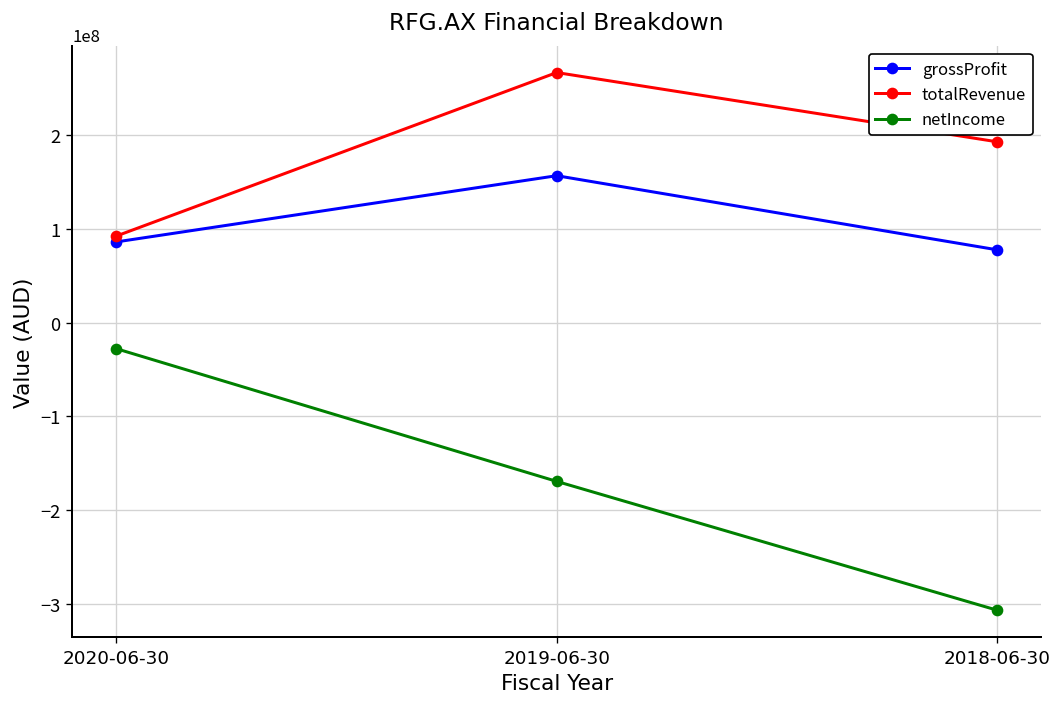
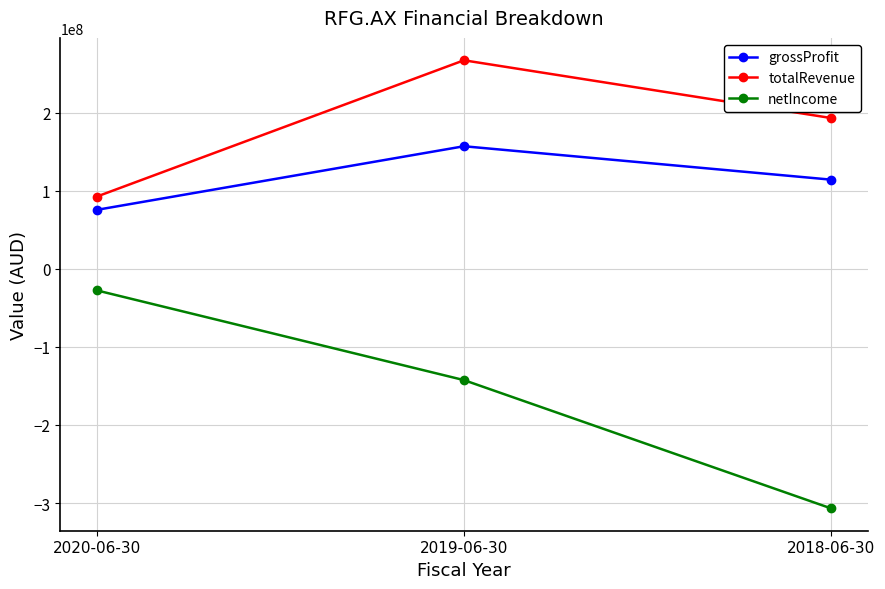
  {
    "grossProfit": {
-     "2020-06-30": 90000000,
+     "2020-06-30": 80000000,
      "2019-06-30": 160000000,
-     "2018-06-30": 80000000
+     "2018-06-30": 110000000
    },
    "totalRevenue": {
      "2020-06-30": 90000000,
      "2019-06-30": 270000000,
      "2018-06-30": 190000000
    },
    "netIncome": {
      "2020-06-30": -30000000,
-     "2019-06-30": -170000000,
+     "2019-06-30": -140000000,
      "2018-06-30": -310000000
    }
  }
